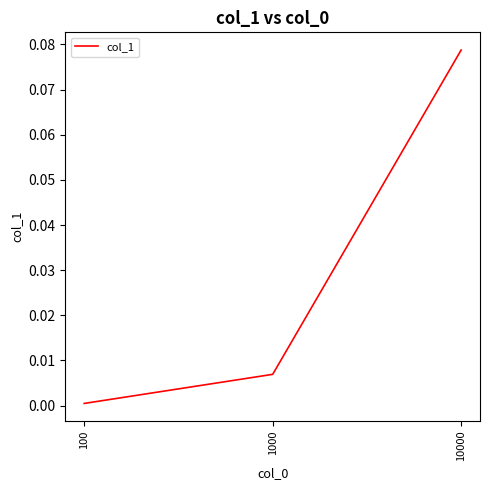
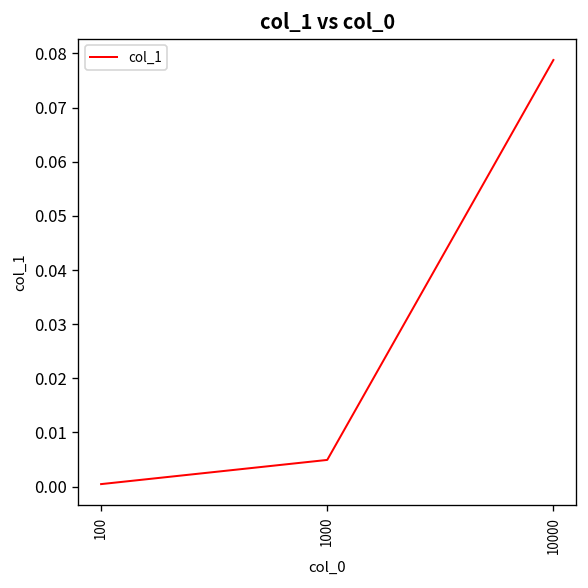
  {
    "100": 0.000,
-   "1000": 0.007,
+   "1000": 0.005,
    "10000": 0.079
  }
